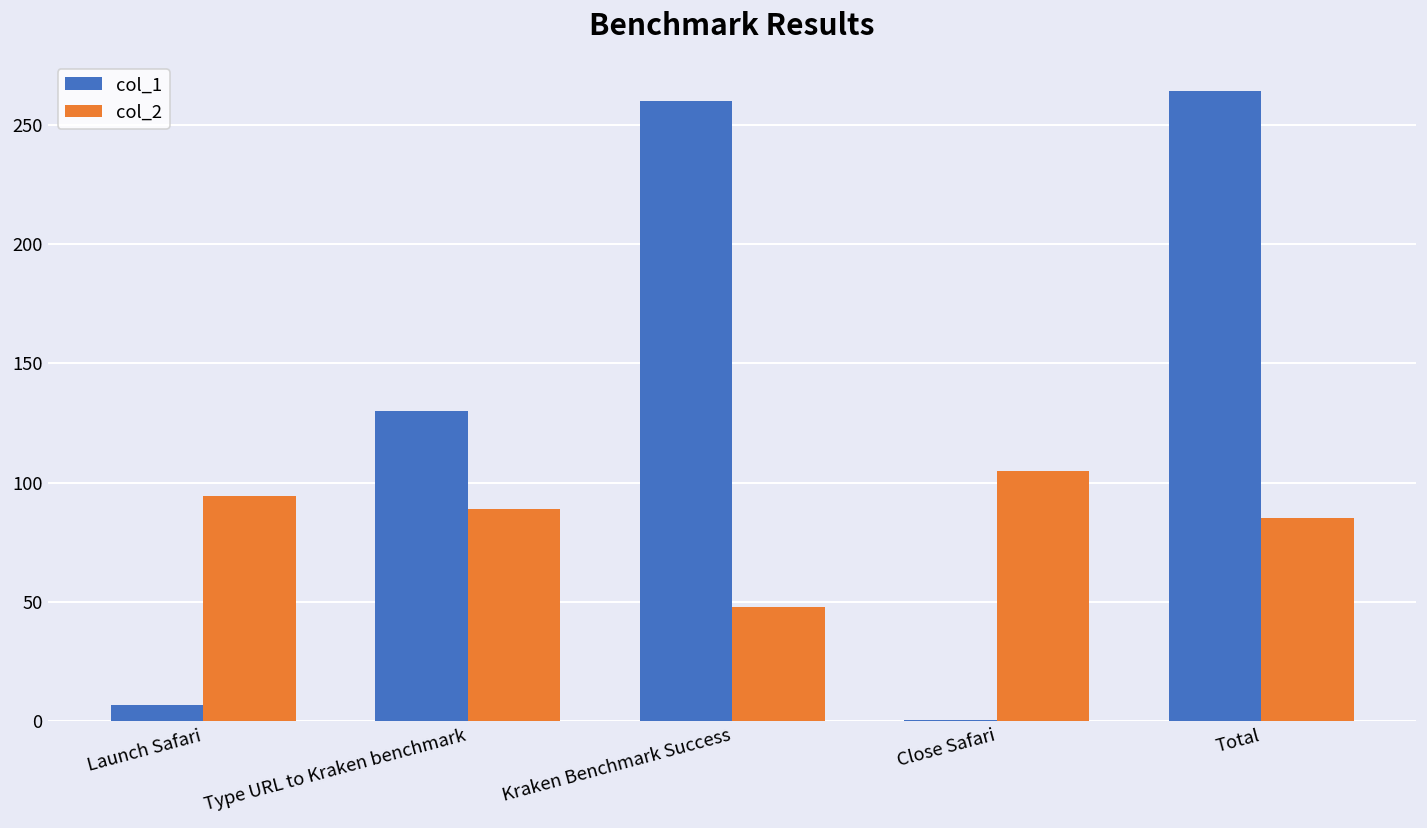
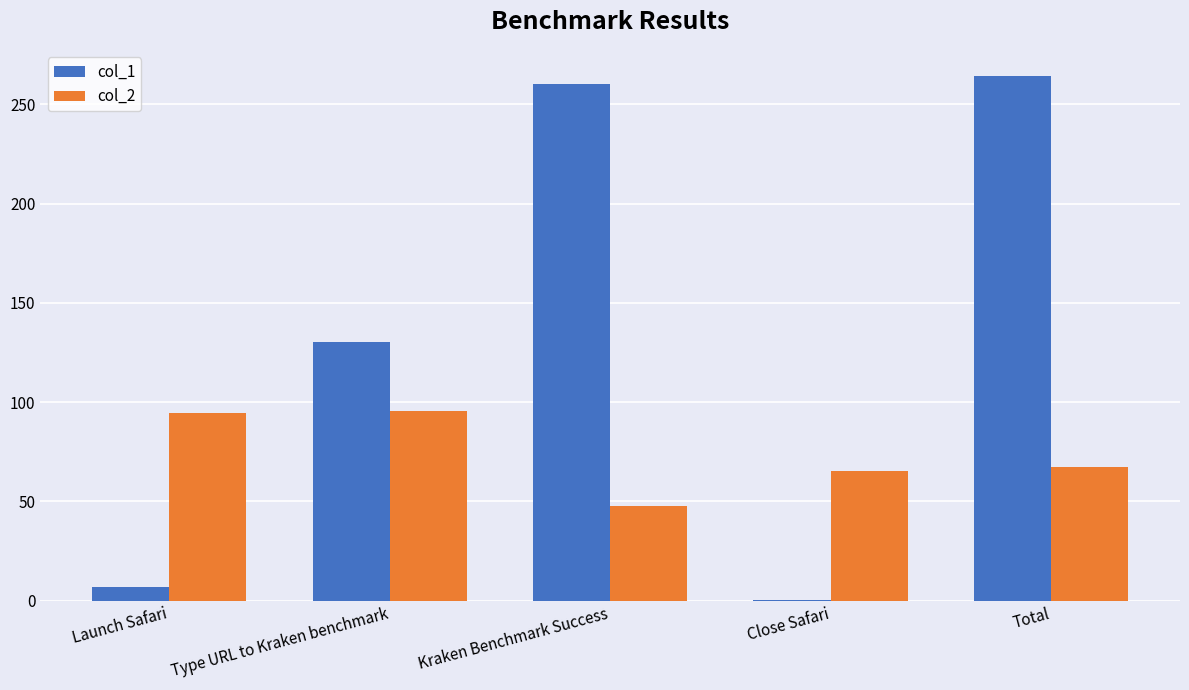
  {
    "col_1": {
      "Launch Safari": 7,
      "Type URL to Kraken benchmark": 130,
      "Kraken Benchmark Success": 260,
      "Total": 264
    },
    "col_2": {
      "Launch Safari": 94,
-     "Type URL to Kraken benchmark": 89,
+     "Type URL to Kraken benchmark": 96,
      "Kraken Benchmark Success": 48,
-     "Close Safari": 105,
-     "Total": 85
+     "Close Safari": 65,
+     "Total": 67
    }
  }
